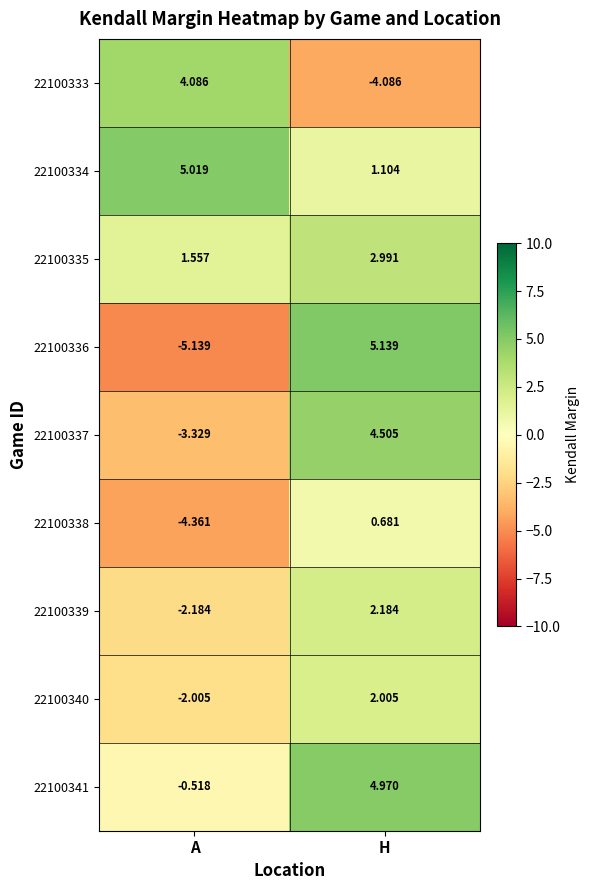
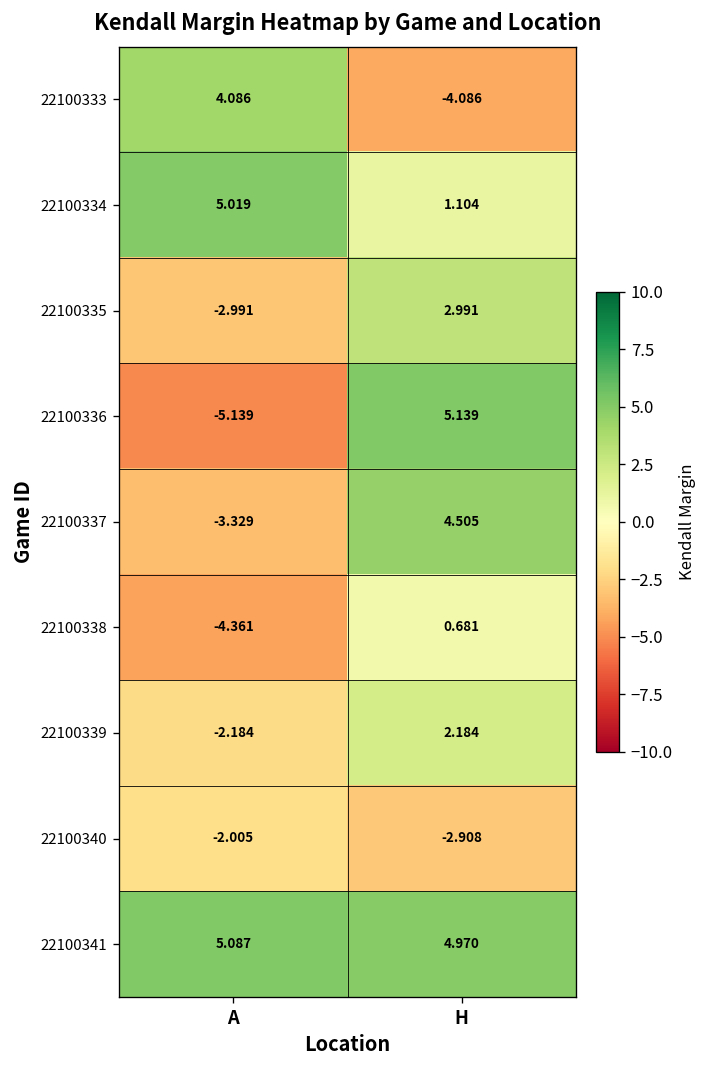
  {
    "22100333": {
      "A": 4.086,
      "H": -4.086
    },
    "22100334": {
      "A": 5.019,
      "H": 1.104
    },
    "22100335": {
-     "A": 1.557,
+     "A": -2.991,
      "H": 2.991
    },
    "22100336": {
      "A": -5.139,
      "H": 5.139
    },
    "22100337": {
      "A": -3.329,
      "H": 4.505
    },
    "22100338": {
      "A": -4.361,
      "H": 0.681
    },
    "22100339": {
      "A": -2.184,
      "H": 2.184
    },
    "22100340": {
      "A": -2.005,
-     "H": 2.005
+     "H": -2.908
    },
    "22100341": {
-     "A": -0.518,
+     "A": 5.087,
      "H": 4.970
    }
  }
